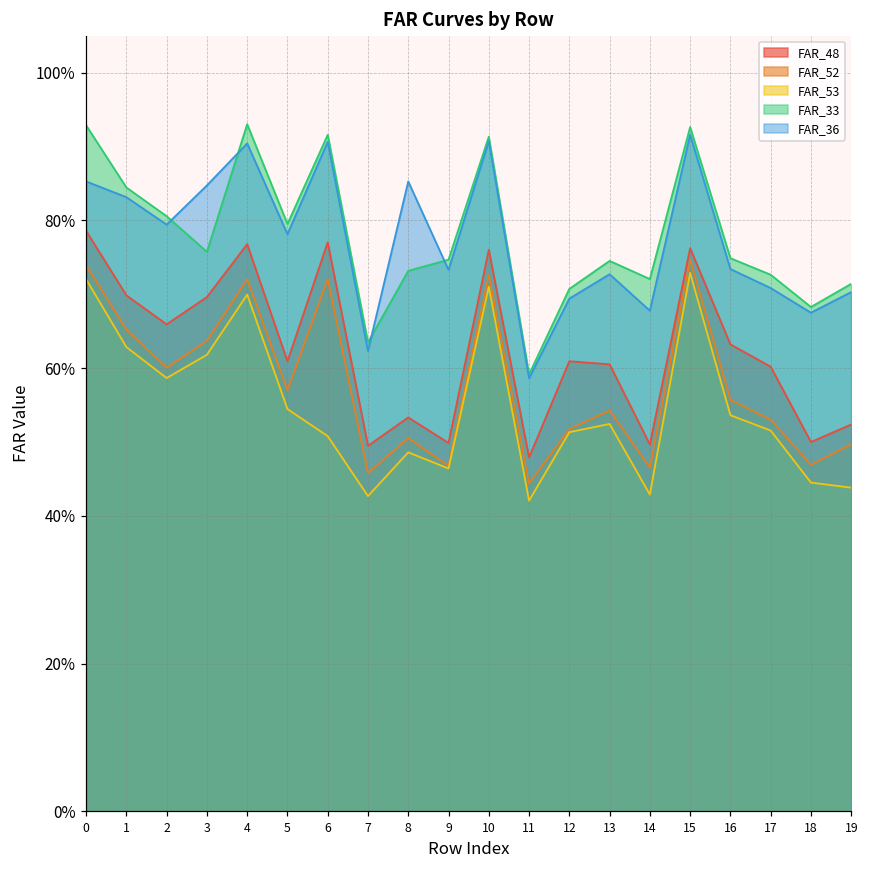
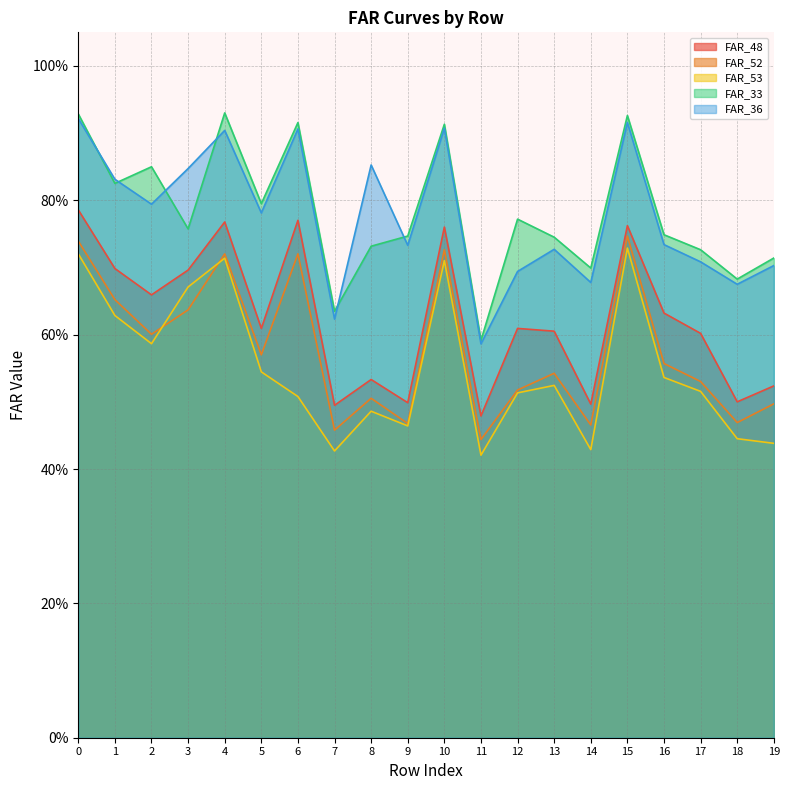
  {
    "FAR_53": {
      "0": "72%",
      "1": "63%",
      "2": "59%",
-     "3": "62%",
-     "4": "70%",
+     "3": "67%",
+     "4": "71%",
      "5": "54%",
      "6": "51%",
      "7": "43%",
      "8": "49%",
      "10": "71%",
      "11": "42%",
      "12": "51%",
      "13": "52%",
      "14": "43%",
      "15": "73%",
      "16": "54%",
      "17": "52%",
      "18": "45%",
      "19": "44%"
    },
    "FAR_33": {
      "0": "93%",
-     "1": "84%",
-     "2": "81%",
+     "1": "83%",
+     "2": "85%",
      "3": "76%",
      "4": "93%",
      "5": "80%",
      "6": "92%",
      "7": "63%",
      "8": "73%",
      "9": "75%",
      "10": "91%",
      "11": "59%",
-     "12": "71%",
+     "12": "77%",
      "13": "75%",
-     "14": "72%",
+     "14": "70%",
      "15": "93%",
      "16": "75%",
      "17": "73%",
      "18": "68%",
      "19": "71%"
    },
    "FAR_36": {
-     "0": "85%",
+     "0": "92%",
      "1": "83%",
      "2": "79%",
      "3": "85%",
      "4": "90%",
      "5": "78%",
      "6": "91%",
      "7": "62%",
      "8": "85%",
      "9": "73%",
      "10": "91%",
      "11": "59%",
      "12": "69%",
      "13": "73%",
      "14": "68%",
      "15": "92%",
      "16": "73%",
      "17": "71%",
      "18": "67%",
      "19": "70%"
    }
  }
